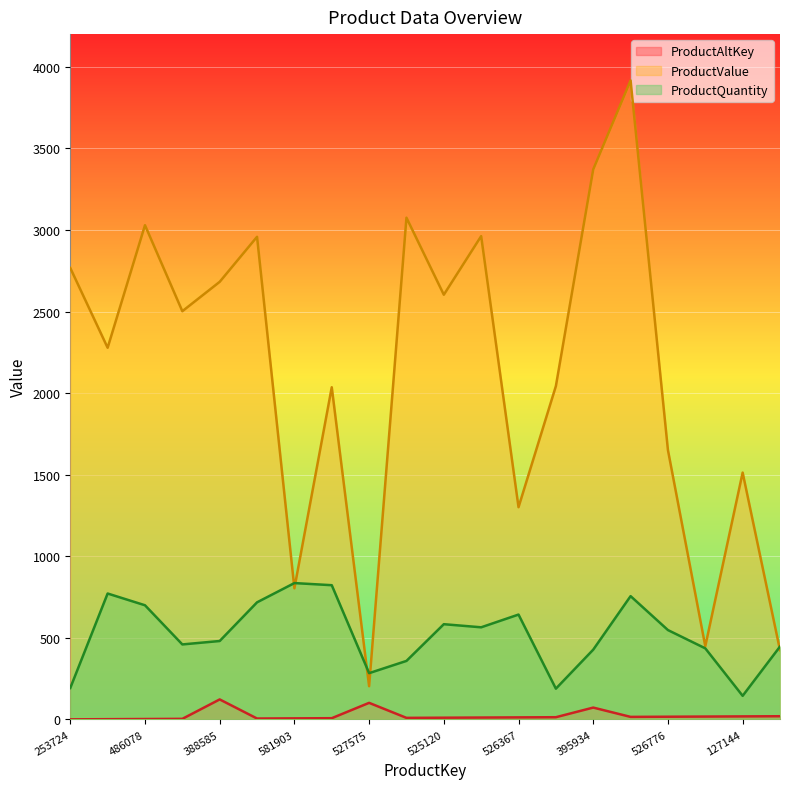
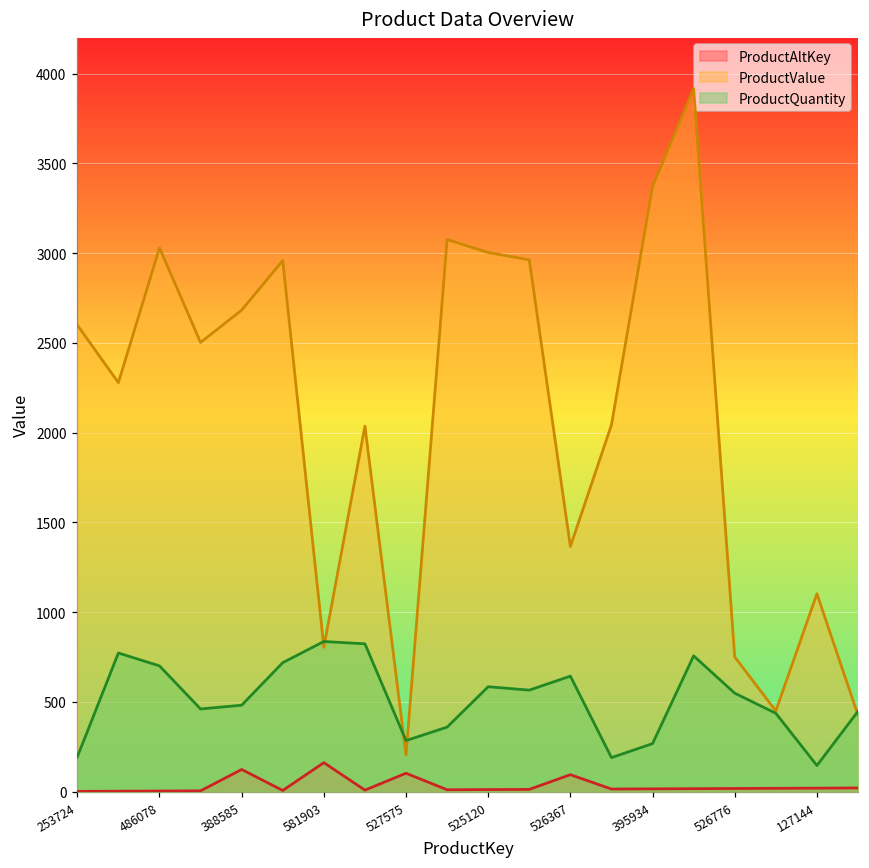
  {
    "ProductAltKey": {
      "253724": 0,
      "486078": 0,
      "388585": 120,
-     "581903": 10,
+     "581903": 160,
      "527575": 100,
      "525120": 10,
-     "526367": 10,
-     "395934": 70,
+     "526367": 90,
+     "395934": 20,
      "526776": 20,
      "127144": 20
    },
    "ProductValue": {
-     "253724": 2770,
+     "253724": 2600,
      "486078": 3030,
      "388585": 2680,
      "581903": 800,
      "527575": 200,
-     "525120": 2600,
-     "526367": 1300,
+     "525120": 3000,
+     "526367": 1370,
      "395934": 3370,
-     "526776": 1650,
-     "127144": 1510
+     "526776": 750,
+     "127144": 1100
    },
    "ProductQuantity": {
      "253724": 190,
      "486078": 700,
      "388585": 480,
      "581903": 840,
      "527575": 280,
      "525120": 580,
      "526367": 640,
-     "395934": 430,
+     "395934": 270,
      "526776": 550,
      "127144": 150
    }
  }
